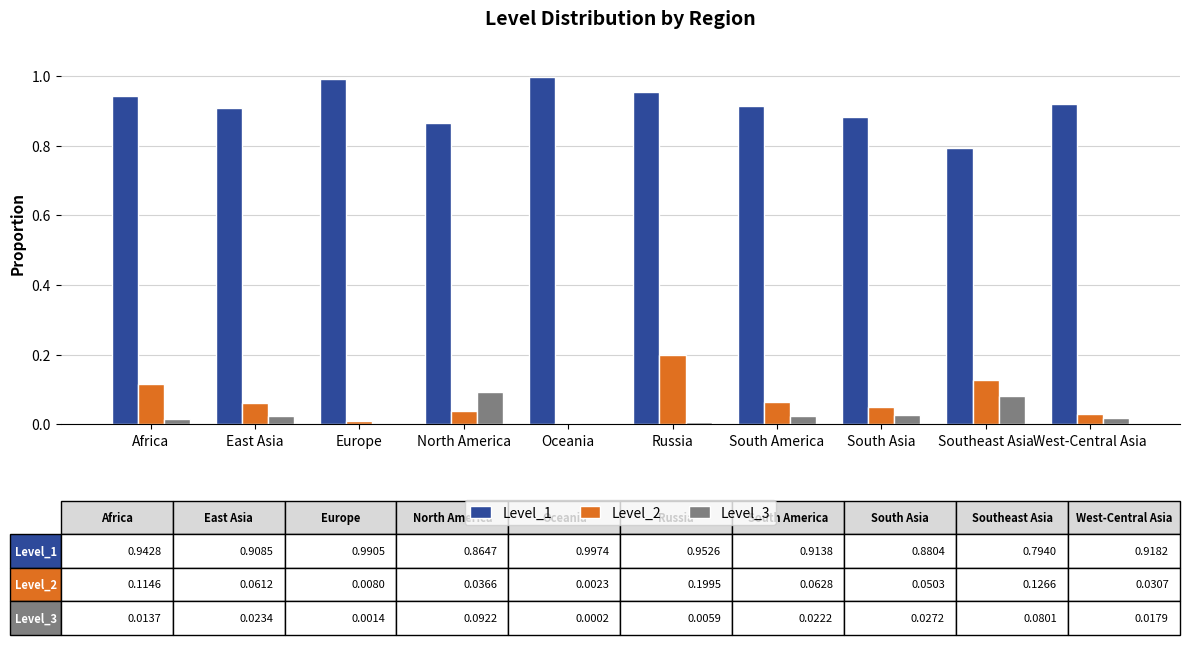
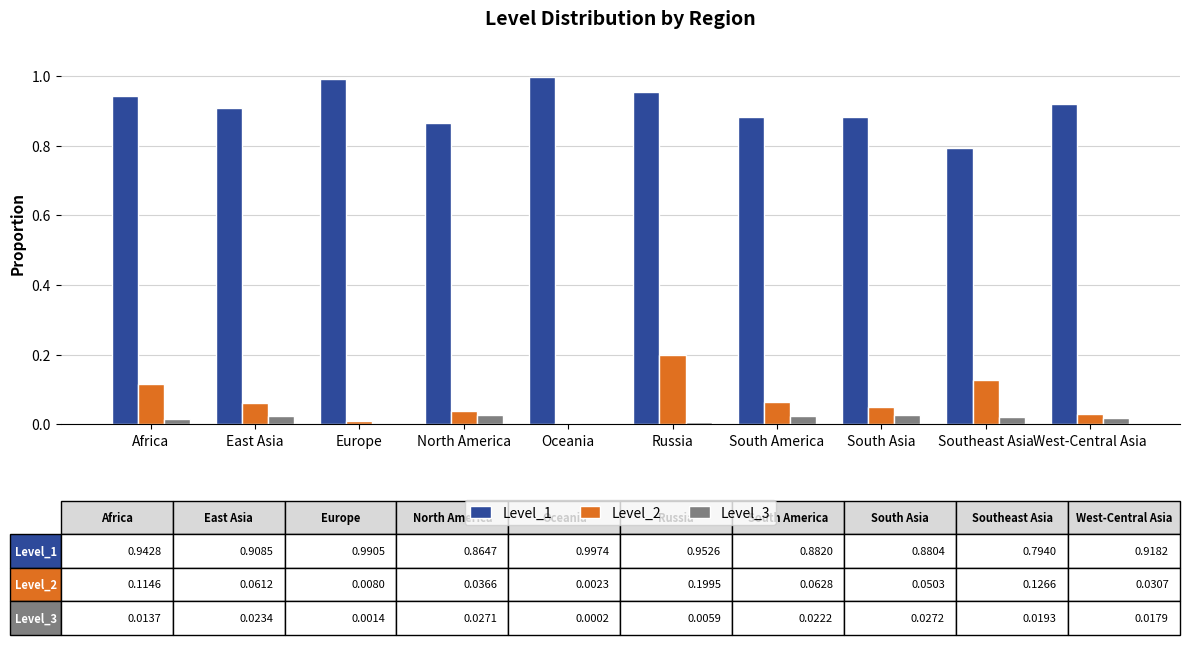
  {
    "Level_1": {
-     "South America": 0.9138
+     "South America": 0.8820
    },
    "Level_2": {
      "Africa": 0.11,
      "East Asia": 0.06,
      "Europe": 0.01,
      "North America": 0.04,
      "Russia": 0.20,
      "South America": 0.06,
      "South Asia": 0.05,
      "Southeast Asia": 0.13,
      "West-Central Asia": 0.03
    },
    "Level_3": {
-     "North America": 0.0922,
-     "Southeast Asia": 0.0801
+     "North America": 0.0271,
+     "Southeast Asia": 0.0193
    }
  }
